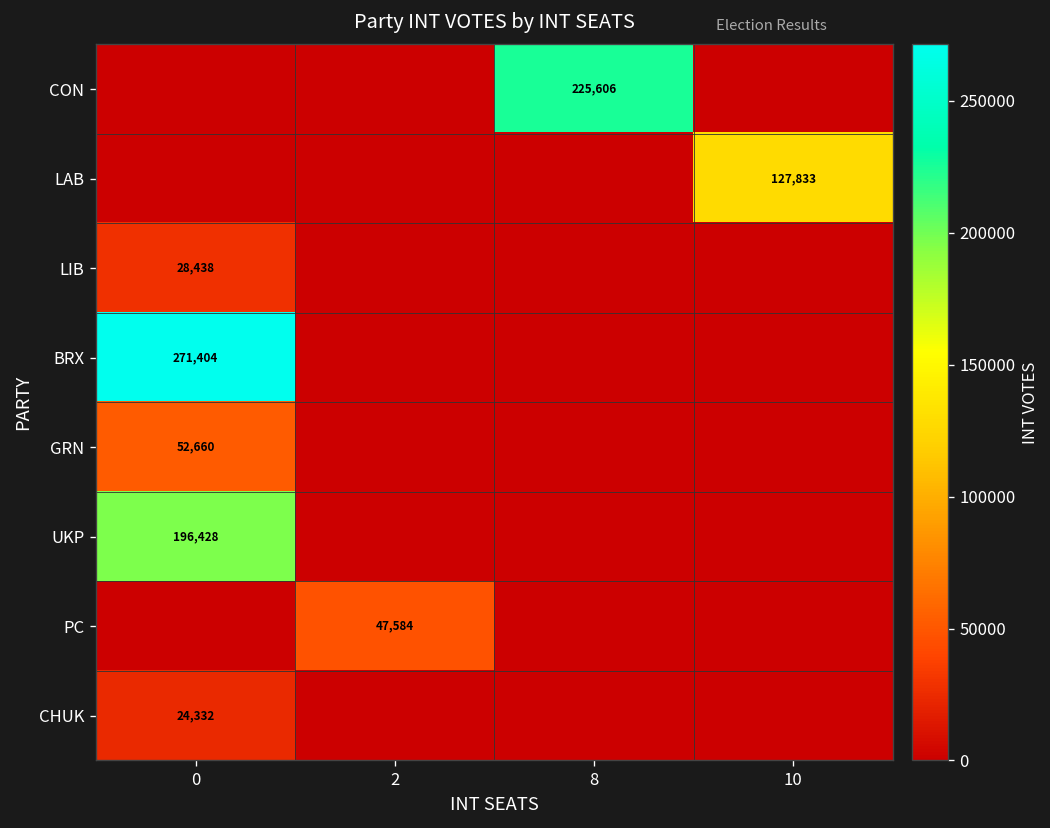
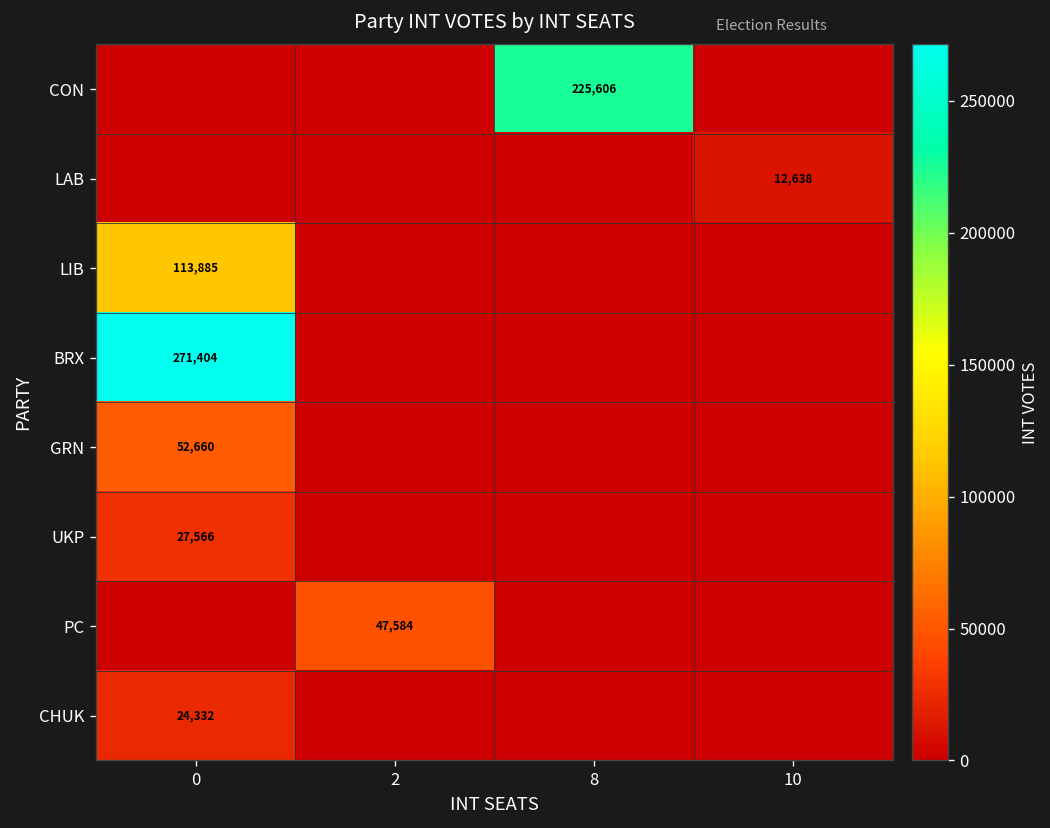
  {
    "CON": {
      "8": "225,606"
    },
    "LAB": {
-     "10": "127,833"
+     "10": "12,638"
    },
    "LIB": {
-     "0": "28,438"
+     "0": "113,885"
    },
    "BRX": {
      "0": "271,404"
    },
    "GRN": {
      "0": "52,660"
    },
    "UKP": {
-     "0": "196,428"
+     "0": "27,566"
    },
    "PC": {
      "2": "47,584"
    },
    "CHUK": {
      "0": "24,332"
    }
  }
